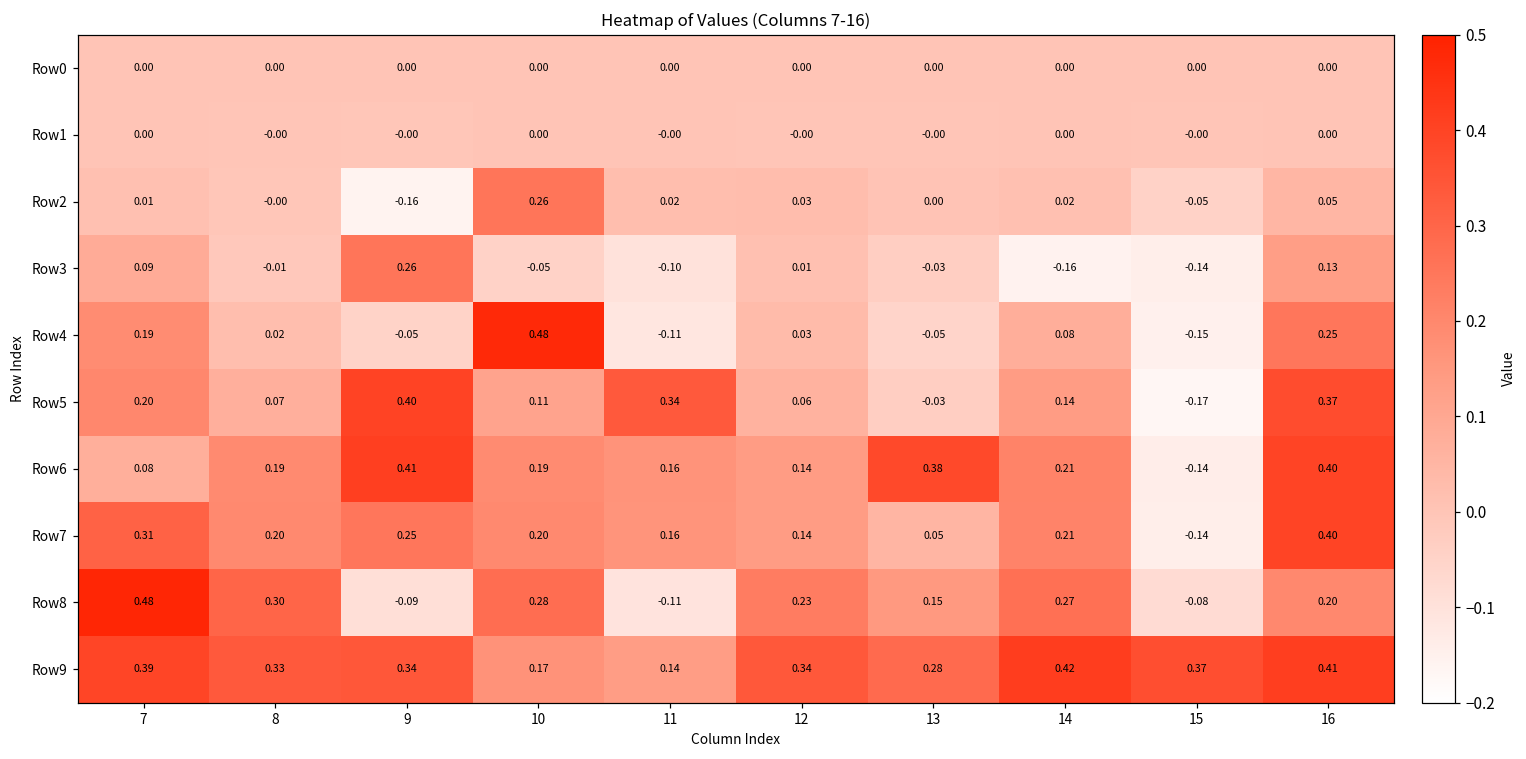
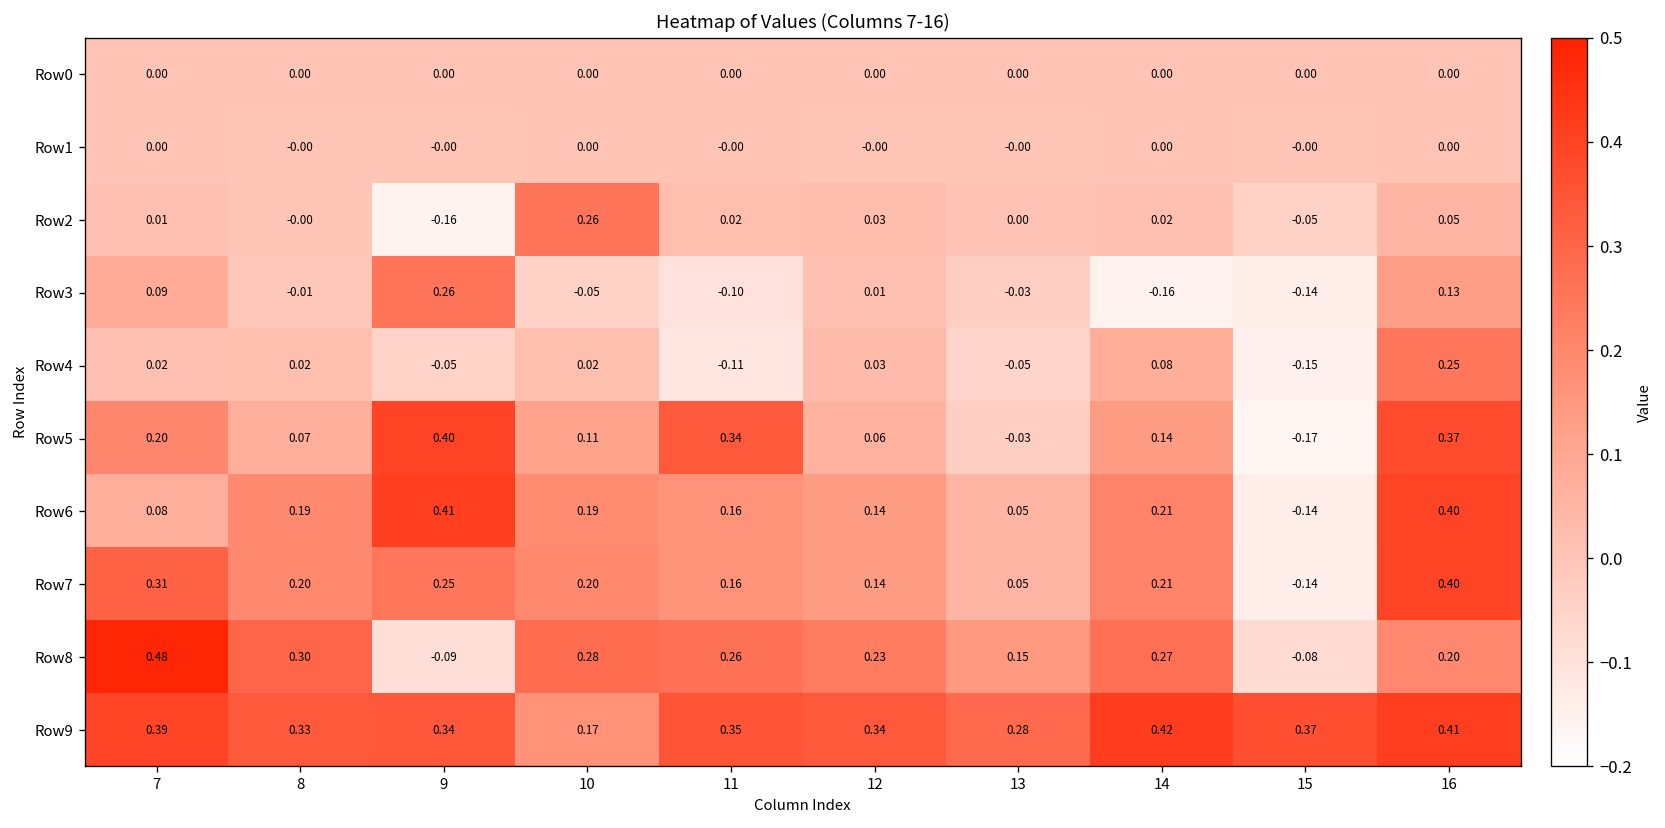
  {
    "Row0": {
      "7": 0.00,
      "8": 0.00,
      "9": 0.00,
      "10": 0.00,
      "11": 0.00,
      "12": 0.00,
      "13": 0.00,
      "14": 0.00,
      "15": 0.00,
      "16": 0.00
    },
    "Row1": {
      "7": 0.00,
      "8": -0.00,
      "9": -0.00,
      "10": 0.00,
      "11": -0.00,
      "12": -0.00,
      "13": -0.00,
      "14": 0.00,
      "15": -0.00,
      "16": 0.00
    },
    "Row2": {
      "7": 0.01,
      "8": -0.00,
      "9": -0.16,
      "10": 0.26,
      "11": 0.02,
      "12": 0.03,
      "13": 0.00,
      "14": 0.02,
      "15": -0.05,
      "16": 0.05
    },
    "Row3": {
      "7": 0.09,
      "8": -0.01,
      "9": 0.26,
      "10": -0.05,
      "11": -0.10,
      "12": 0.01,
      "13": -0.03,
      "14": -0.16,
      "15": -0.14,
      "16": 0.13
    },
    "Row4": {
-     "7": 0.19,
+     "7": 0.02,
      "8": 0.02,
      "9": -0.05,
-     "10": 0.48,
+     "10": 0.02,
      "11": -0.11,
      "12": 0.03,
      "13": -0.05,
      "14": 0.08,
      "15": -0.15,
      "16": 0.25
    },
    "Row5": {
      "7": 0.20,
      "8": 0.07,
      "9": 0.40,
      "10": 0.11,
      "11": 0.34,
      "12": 0.06,
      "13": -0.03,
      "14": 0.14,
      "15": -0.17,
      "16": 0.37
    },
    "Row6": {
      "7": 0.08,
      "8": 0.19,
      "9": 0.41,
      "10": 0.19,
      "11": 0.16,
      "12": 0.14,
-     "13": 0.38,
+     "13": 0.05,
      "14": 0.21,
      "15": -0.14,
      "16": 0.40
    },
    "Row7": {
      "7": 0.31,
      "8": 0.20,
      "9": 0.25,
      "10": 0.20,
      "11": 0.16,
      "12": 0.14,
      "13": 0.05,
      "14": 0.21,
      "15": -0.14,
      "16": 0.40
    },
    "Row8": {
      "7": 0.48,
      "8": 0.30,
      "9": -0.09,
      "10": 0.28,
-     "11": -0.11,
+     "11": 0.26,
      "12": 0.23,
      "13": 0.15,
      "14": 0.27,
      "15": -0.08,
      "16": 0.20
    },
    "Row9": {
      "7": 0.39,
      "8": 0.33,
      "9": 0.34,
      "10": 0.17,
-     "11": 0.14,
+     "11": 0.35,
      "12": 0.34,
      "13": 0.28,
      "14": 0.42,
      "15": 0.37,
      "16": 0.41
    }
  }
